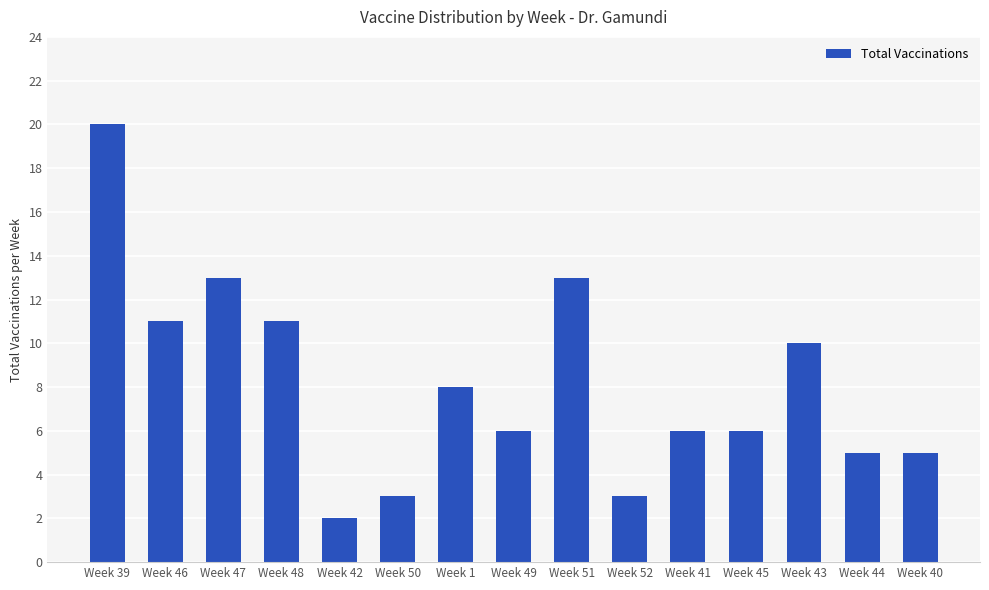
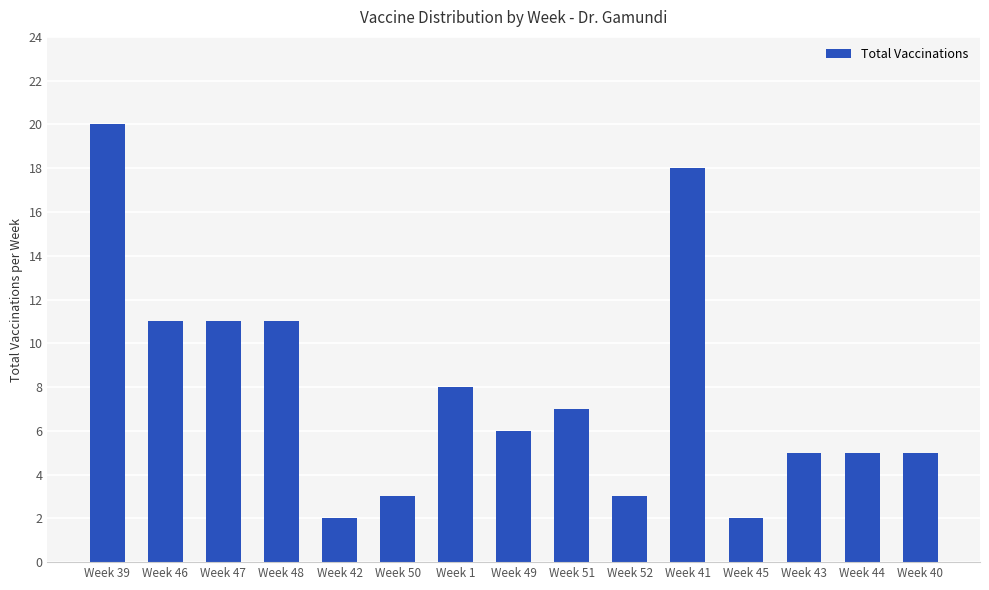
  {
    "Week 39": 20,
    "Week 46": 11,
-   "Week 47": 13,
+   "Week 47": 11,
    "Week 48": 11,
    "Week 42": 2,
    "Week 50": 3,
    "Week 1": 8,
    "Week 49": 6,
-   "Week 51": 13,
+   "Week 51": 7,
    "Week 52": 3,
-   "Week 41": 6,
-   "Week 45": 6,
-   "Week 43": 10,
+   "Week 41": 18,
+   "Week 45": 2,
+   "Week 43": 5,
    "Week 44": 5,
    "Week 40": 5
  }
